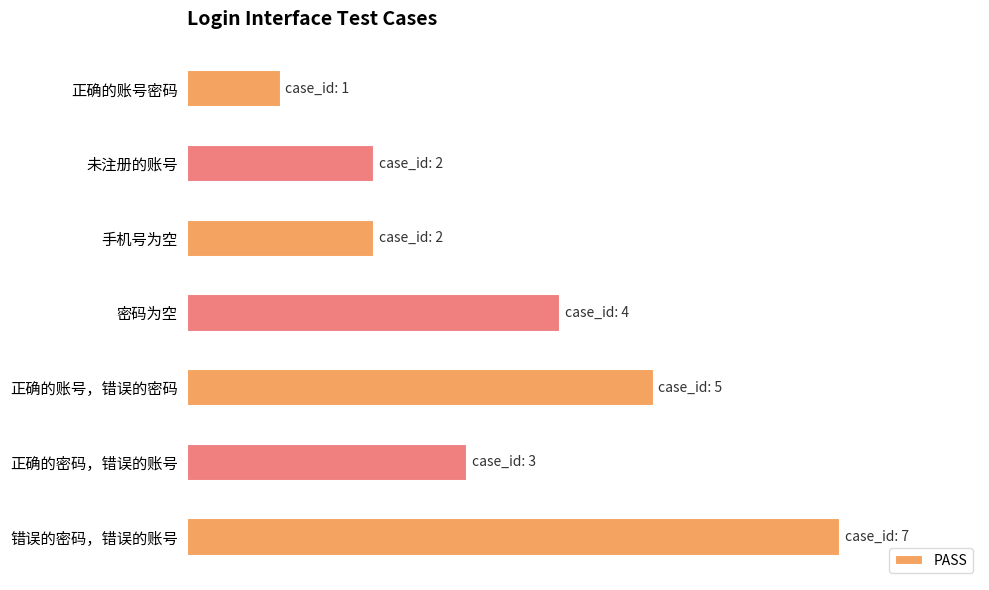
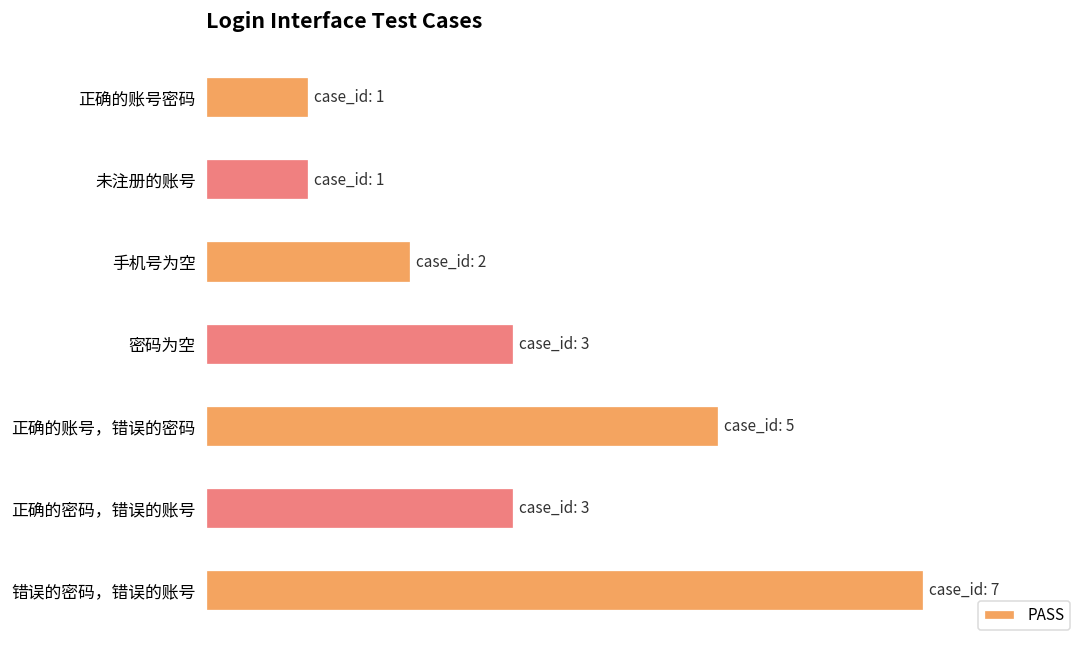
  {
    "正确的账号密码": 1,
-   "未注册的账号": 2,
+   "未注册的账号": 1,
    "手机号为空": 2,
-   "密码为空": 4,
+   "密码为空": 3,
    "正确的账号，错误的密码": 5,
    "正确的密码，错误的账号": 3,
    "错误的密码，错误的账号": 7
  }
